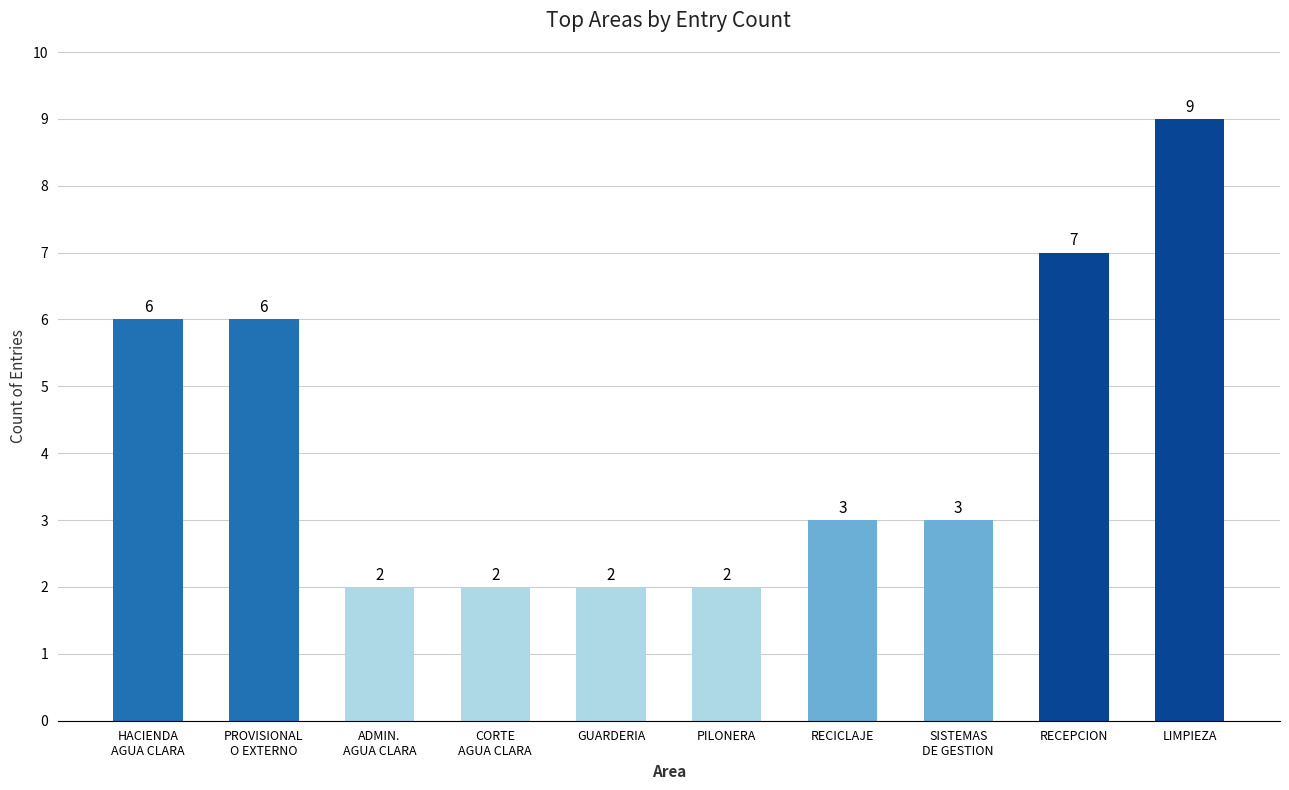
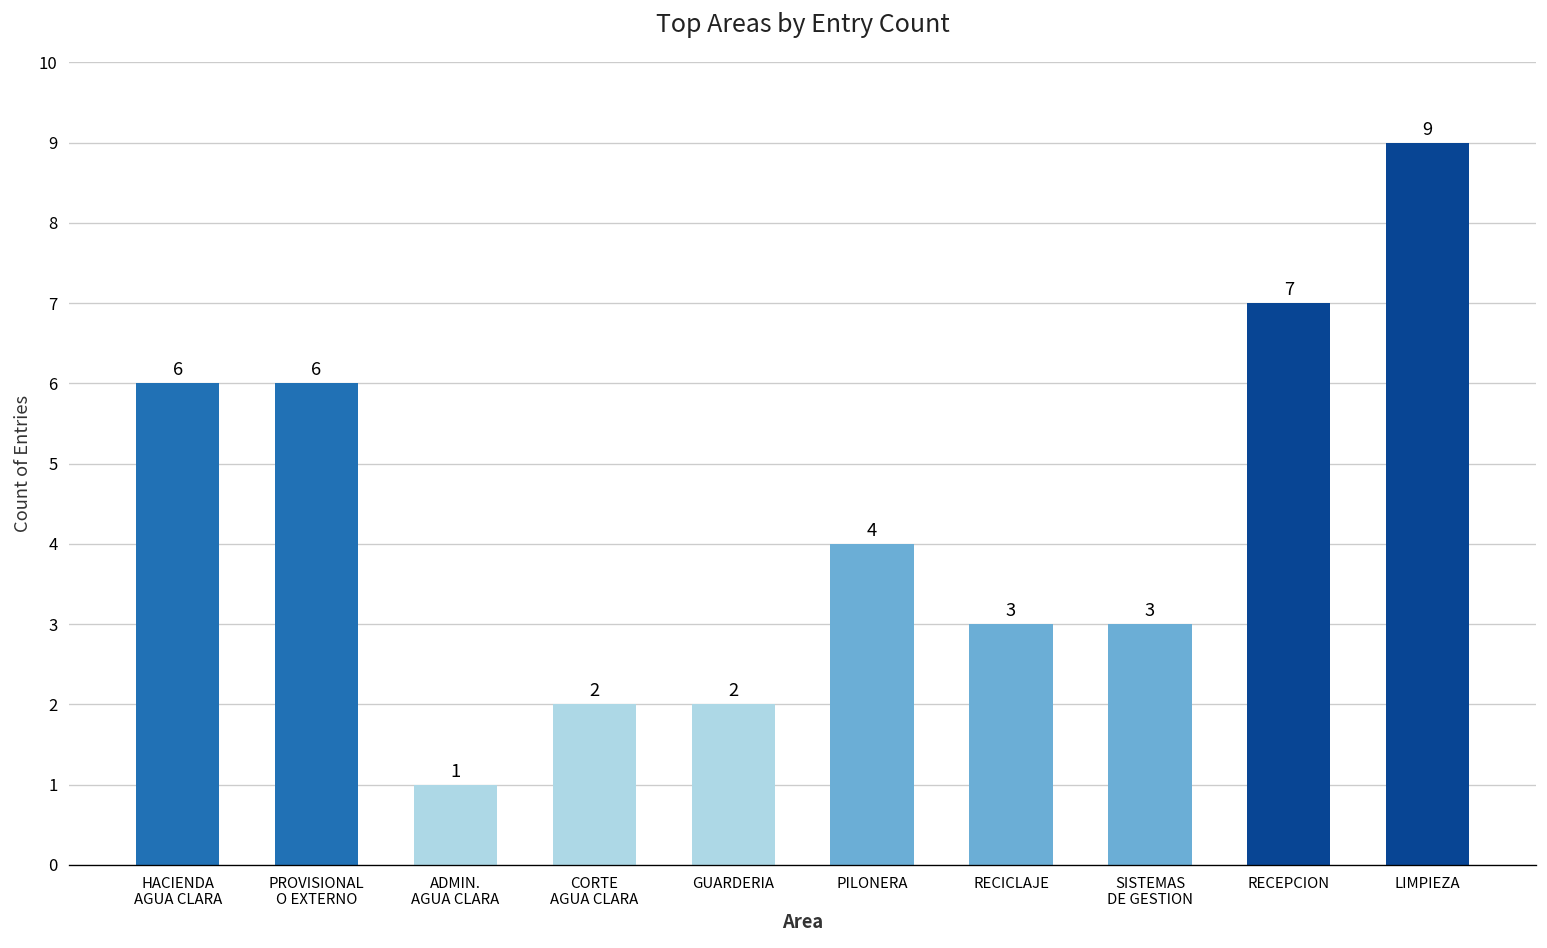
  {
    "HACIENDA AGUA CLARA": 6,
    "PROVISIONAL O EXTERNO": 6,
-   "ADMIN. AGUA CLARA": 2,
+   "ADMIN. AGUA CLARA": 1,
    "CORTE AGUA CLARA": 2,
    "GUARDERIA": 2,
-   "PILONERA": 2,
+   "PILONERA": 4,
    "RECICLAJE": 3,
    "SISTEMAS DE GESTION": 3,
    "RECEPCION": 7,
    "LIMPIEZA": 9
  }
